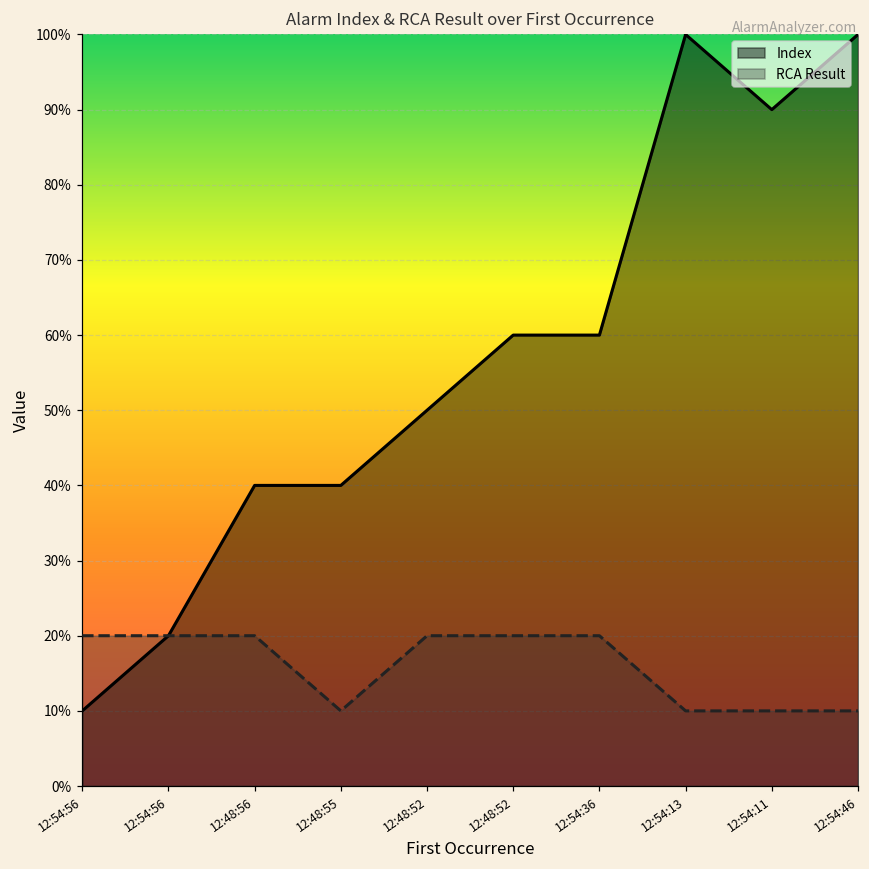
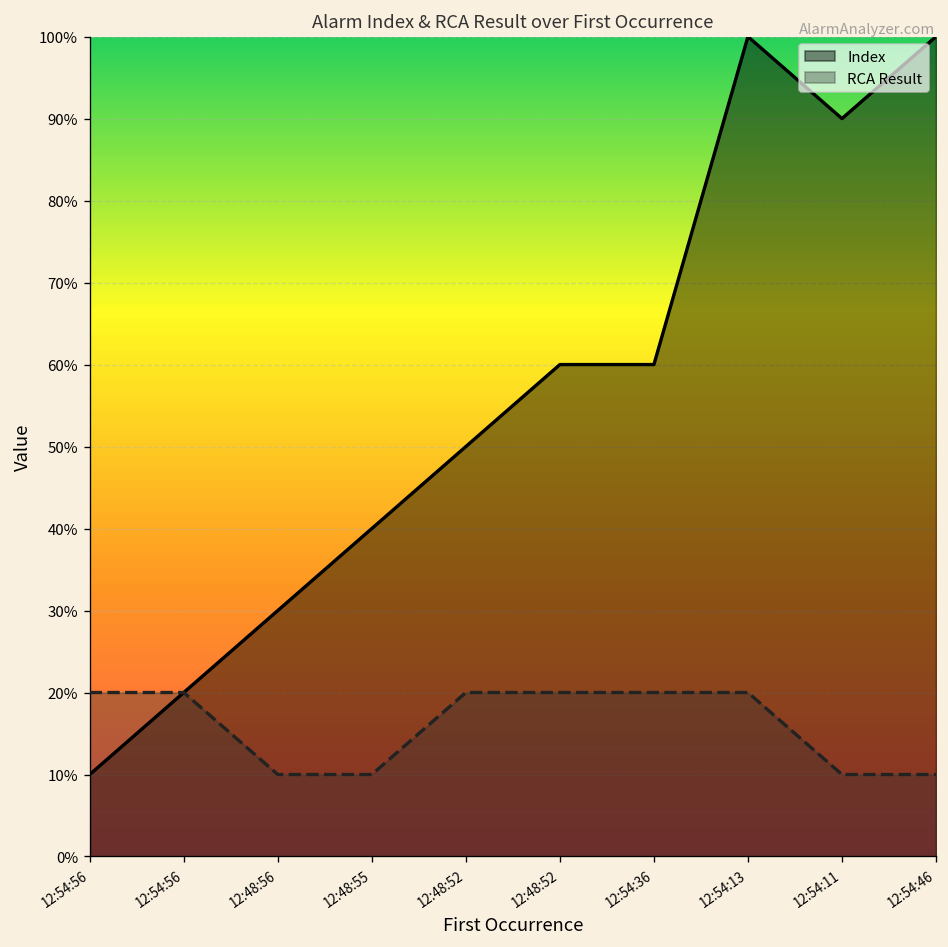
  {
    "Index": {
-     "12:48:56": "40%",
+     "12:48:56": "30%",
      "12:48:55": "40%",
      "12:54:36": "60%",
      "12:54:13": "100%",
      "12:54:11": "90%",
      "12:54:46": "100%"
    },
    "RCA Result": {
-     "12:48:56": "20%",
+     "12:48:56": "10%",
      "12:48:55": "10%",
      "12:54:36": "20%",
-     "12:54:13": "10%",
+     "12:54:13": "20%",
      "12:54:11": "10%",
      "12:54:46": "10%"
    }
  }
